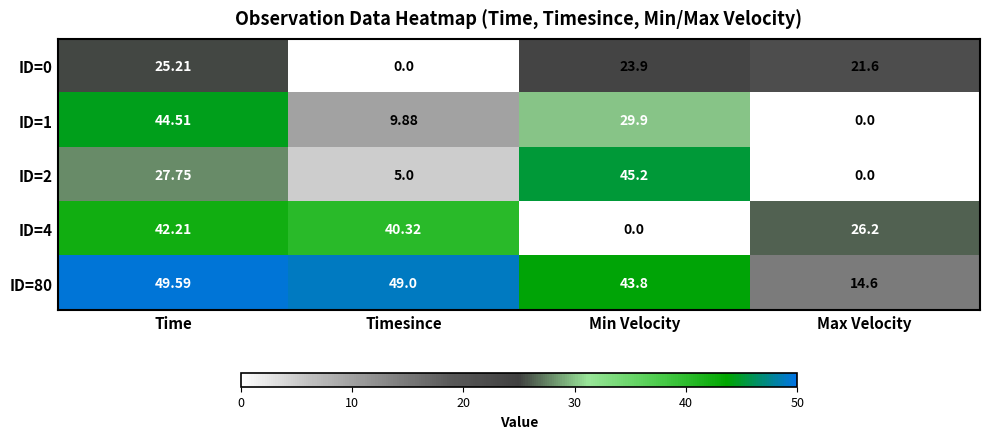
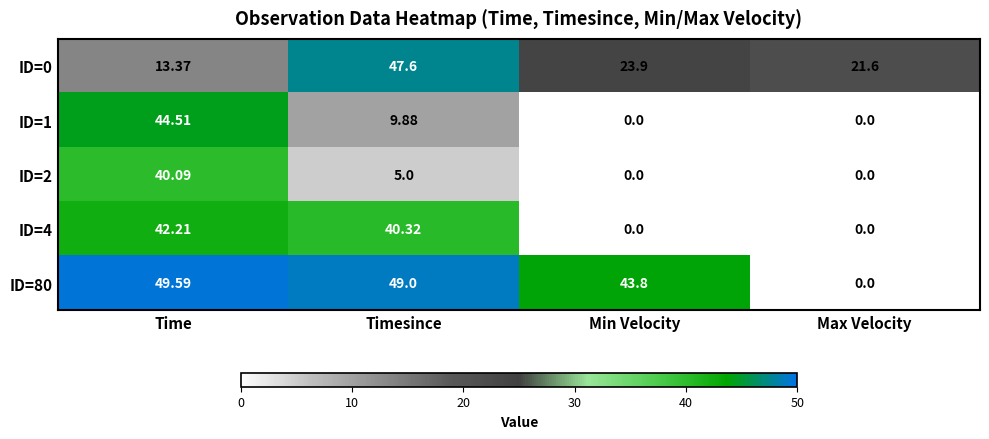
  {
    "ID=0": {
-     "Time": 25.21,
-     "Timesince": 0.0,
+     "Time": 13.37,
+     "Timesince": 47.6,
      "Min Velocity": 23.9,
      "Max Velocity": 21.6
    },
    "ID=1": {
      "Time": 44.51,
      "Timesince": 9.88,
-     "Min Velocity": 29.9,
+     "Min Velocity": 0.0,
      "Max Velocity": 0.0
    },
    "ID=2": {
-     "Time": 27.75,
+     "Time": 40.09,
      "Timesince": 5.0,
-     "Min Velocity": 45.2,
+     "Min Velocity": 0.0,
      "Max Velocity": 0.0
    },
    "ID=4": {
      "Time": 42.21,
      "Timesince": 40.32,
      "Min Velocity": 0.0,
-     "Max Velocity": 26.2
+     "Max Velocity": 0.0
    },
    "ID=80": {
      "Time": 49.59,
      "Timesince": 49.0,
      "Min Velocity": 43.8,
-     "Max Velocity": 14.6
+     "Max Velocity": 0.0
    }
  }
